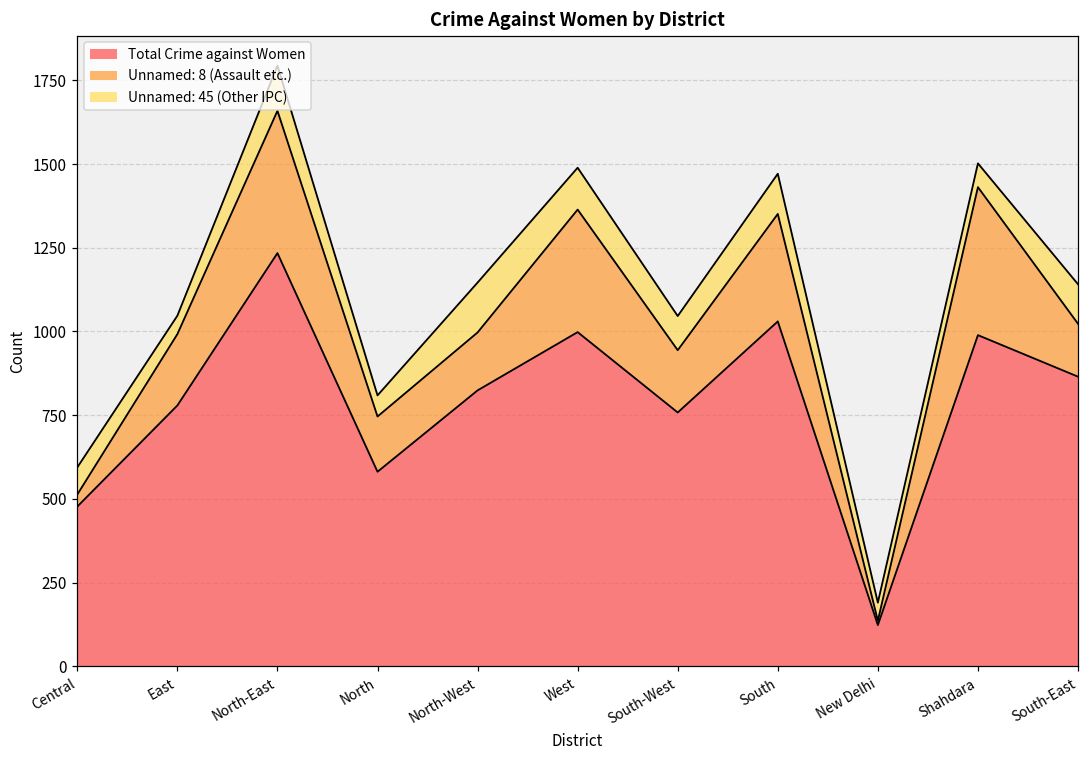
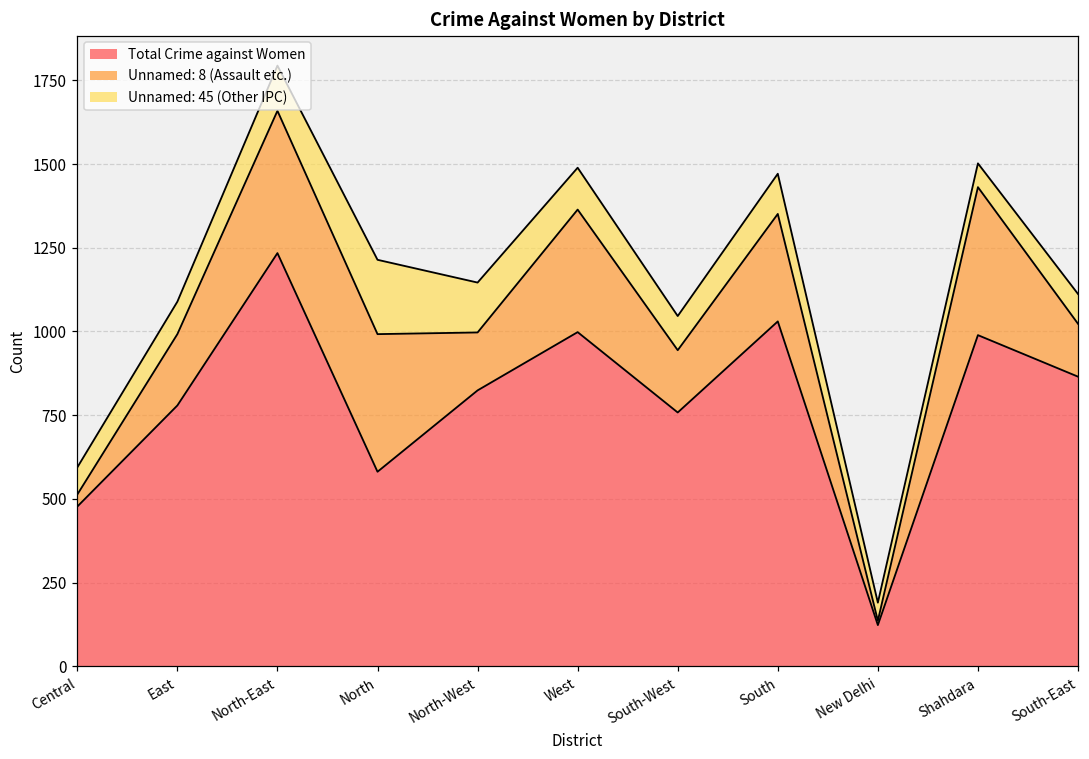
  {
    "Total Crime against Women": {
      "Central": 480,
      "East": 780,
      "North-East": 1230,
      "North": 580,
      "North-West": 820,
      "West": 1000,
      "South-West": 760,
      "South": 1030,
      "New Delhi": 120,
      "Shahdara": 990,
      "South-East": 870
    },
    "Unnamed: 8 (Assault etc.)": {
      "Central": 40,
      "East": 210,
      "North-East": 430,
-     "North": 170,
+     "North": 410,
      "North-West": 170,
      "West": 370,
      "South-West": 190,
      "South": 320,
      "New Delhi": 10,
      "Shahdara": 440,
      "South-East": 160
    },
    "Unnamed: 45 (Other IPC)": {
      "Central": 80,
-     "East": 60,
-     "North": 60,
+     "East": 100,
+     "North": 220,
      "North-West": 150,
      "West": 130,
      "South-West": 100,
      "South": 120,
      "New Delhi": 50,
      "Shahdara": 70,
-     "South-East": 120
+     "South-East": 90
    }
  }
